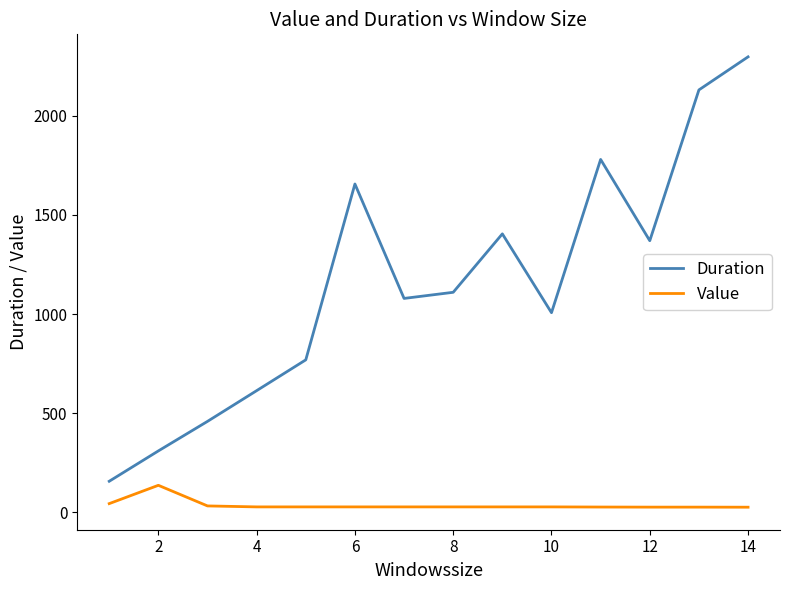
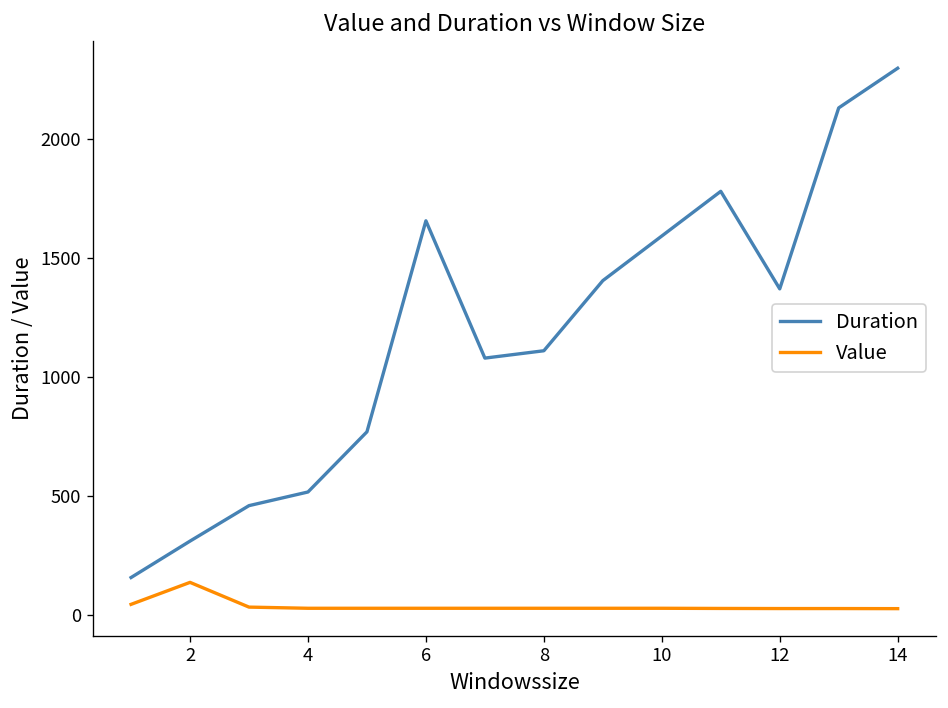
  {
    "Duration": {
      "2": 310,
-     "4": 610,
+     "4": 520,
      "6": 1660,
      "8": 1110,
-     "10": 1010,
+     "10": 1590,
      "12": 1370,
      "14": 2300
    },
    "Value": {
      "2": 140,
      "4": 30,
      "6": 30,
      "8": 30,
      "10": 30,
      "12": 30,
      "14": 30
    }
  }
